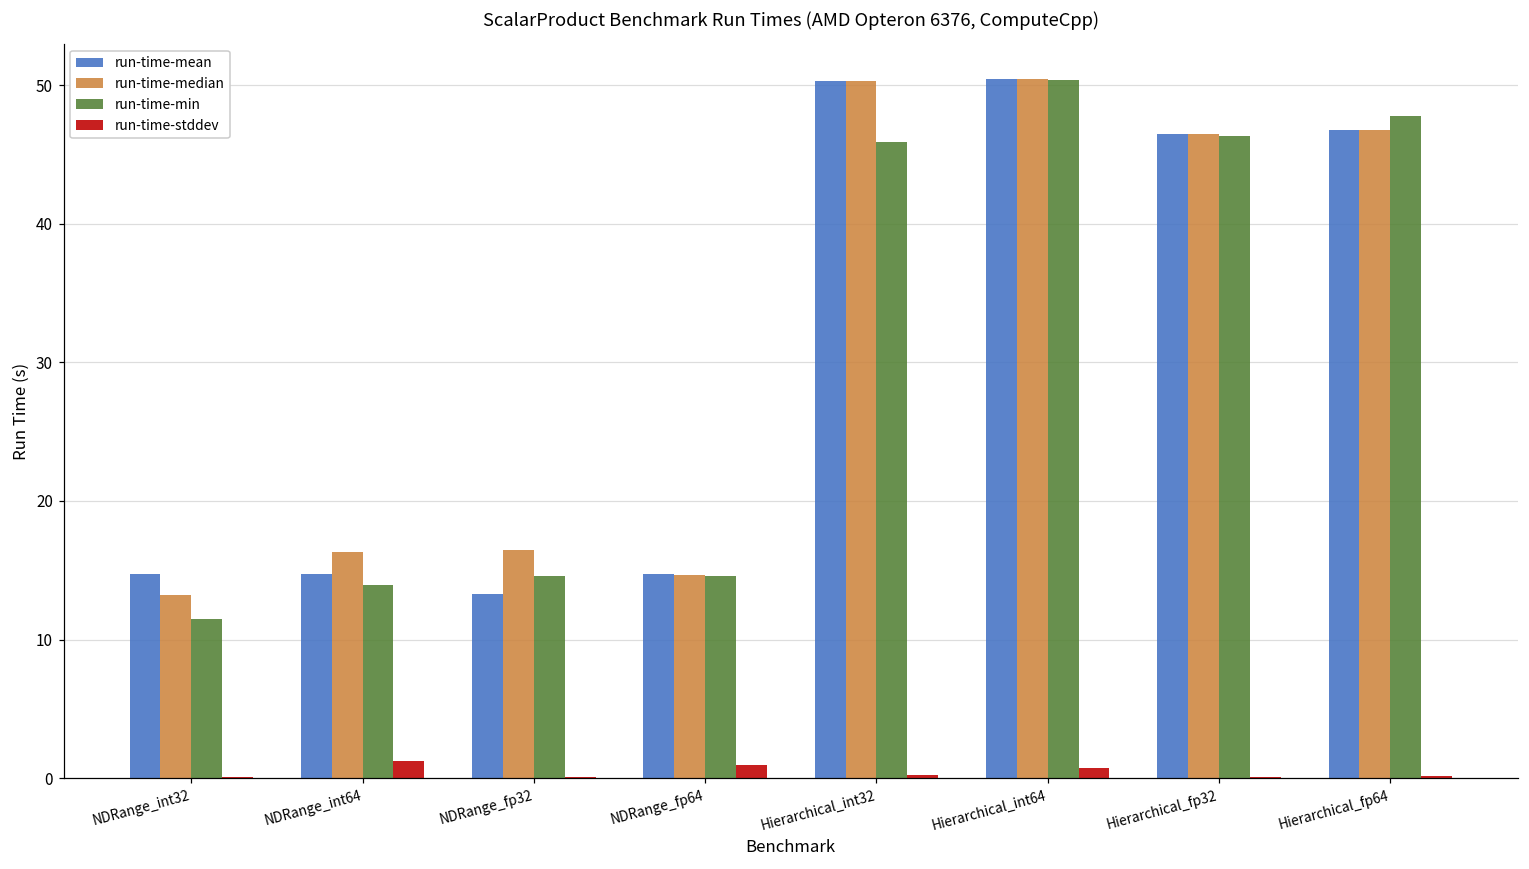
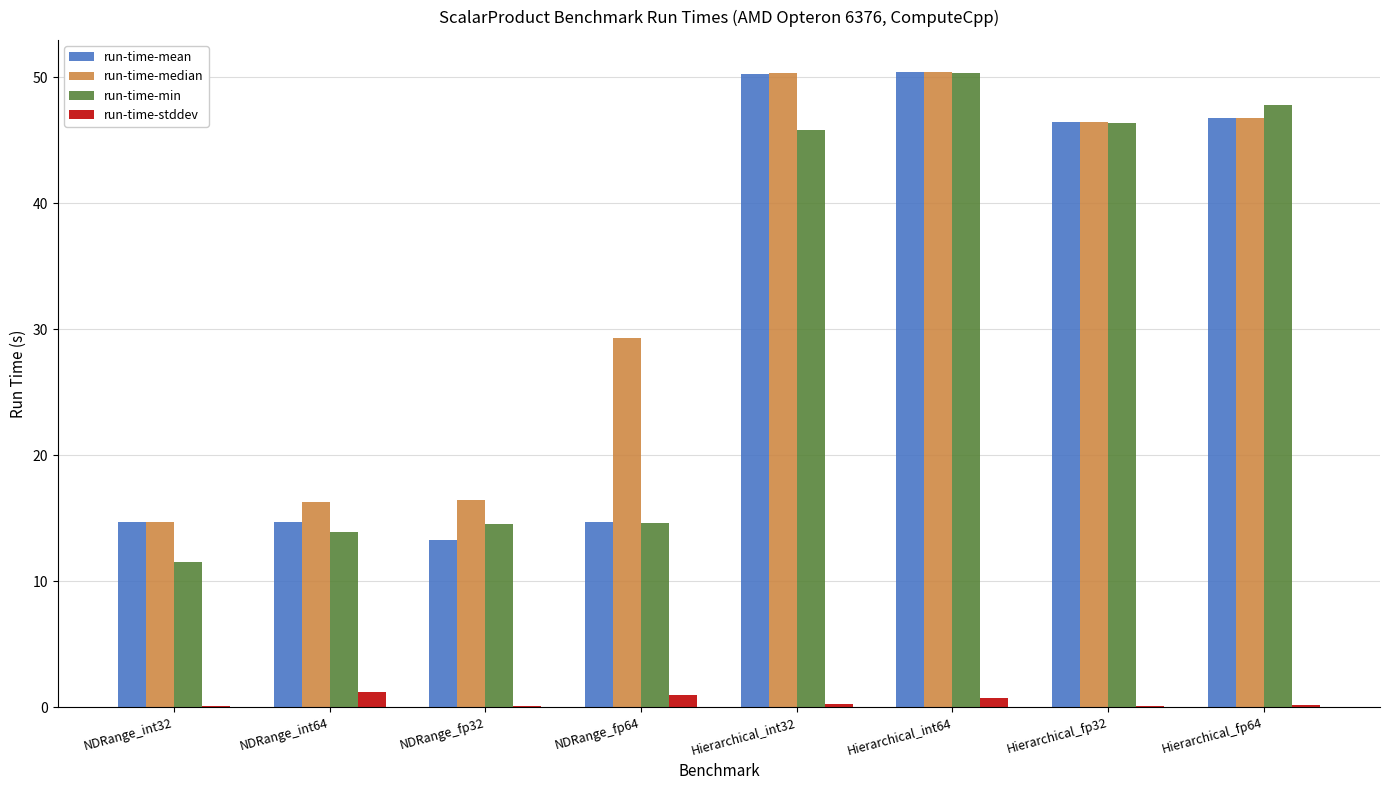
  {
    "run-time-mean": {
      "NDRange_int32": 14.7,
      "NDRange_int64": 14.8,
      "NDRange_fp32": 13.3,
      "NDRange_fp64": 14.7,
      "Hierarchical_int32": 50.3,
      "Hierarchical_int64": 50.5,
      "Hierarchical_fp32": 46.5,
      "Hierarchical_fp64": 46.8
    },
    "run-time-median": {
-     "NDRange_int32": 13.2,
+     "NDRange_int32": 14.7,
      "NDRange_int64": 16.3,
      "NDRange_fp32": 16.5,
-     "NDRange_fp64": 14.7,
+     "NDRange_fp64": 29.3,
      "Hierarchical_int32": 50.3,
      "Hierarchical_int64": 50.5,
      "Hierarchical_fp32": 46.5,
      "Hierarchical_fp64": 46.8
    },
    "run-time-min": {
      "NDRange_int32": 11.5,
      "NDRange_int64": 13.9,
      "NDRange_fp32": 14.6,
      "NDRange_fp64": 14.6,
      "Hierarchical_int32": 45.9,
      "Hierarchical_int64": 50.4,
      "Hierarchical_fp32": 46.4,
      "Hierarchical_fp64": 47.8
    },
    "run-time-stddev": {
      "NDRange_int64": 1.2,
      "NDRange_fp64": 1.0,
      "Hierarchical_int32": 0.3,
      "Hierarchical_int64": 0.7
    }
  }
